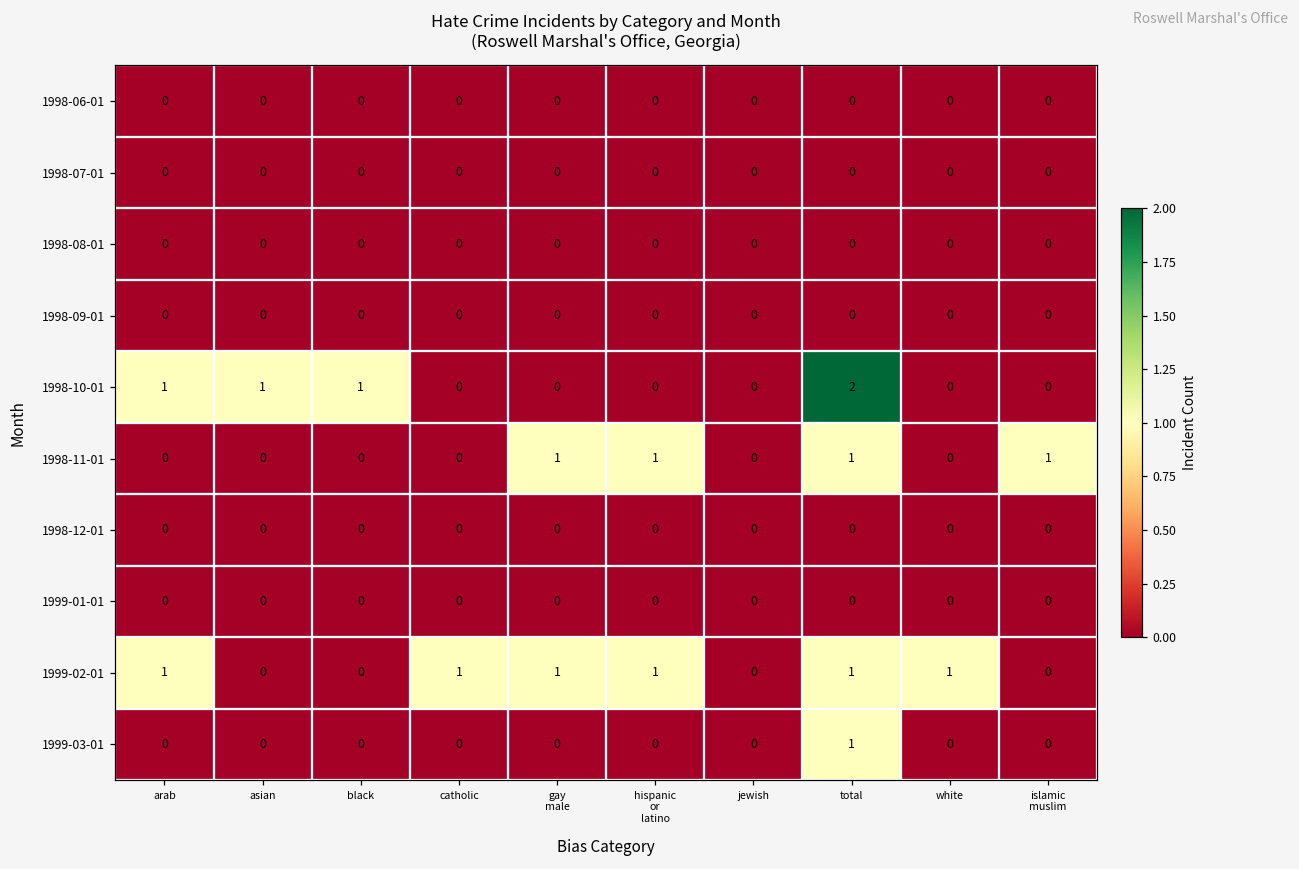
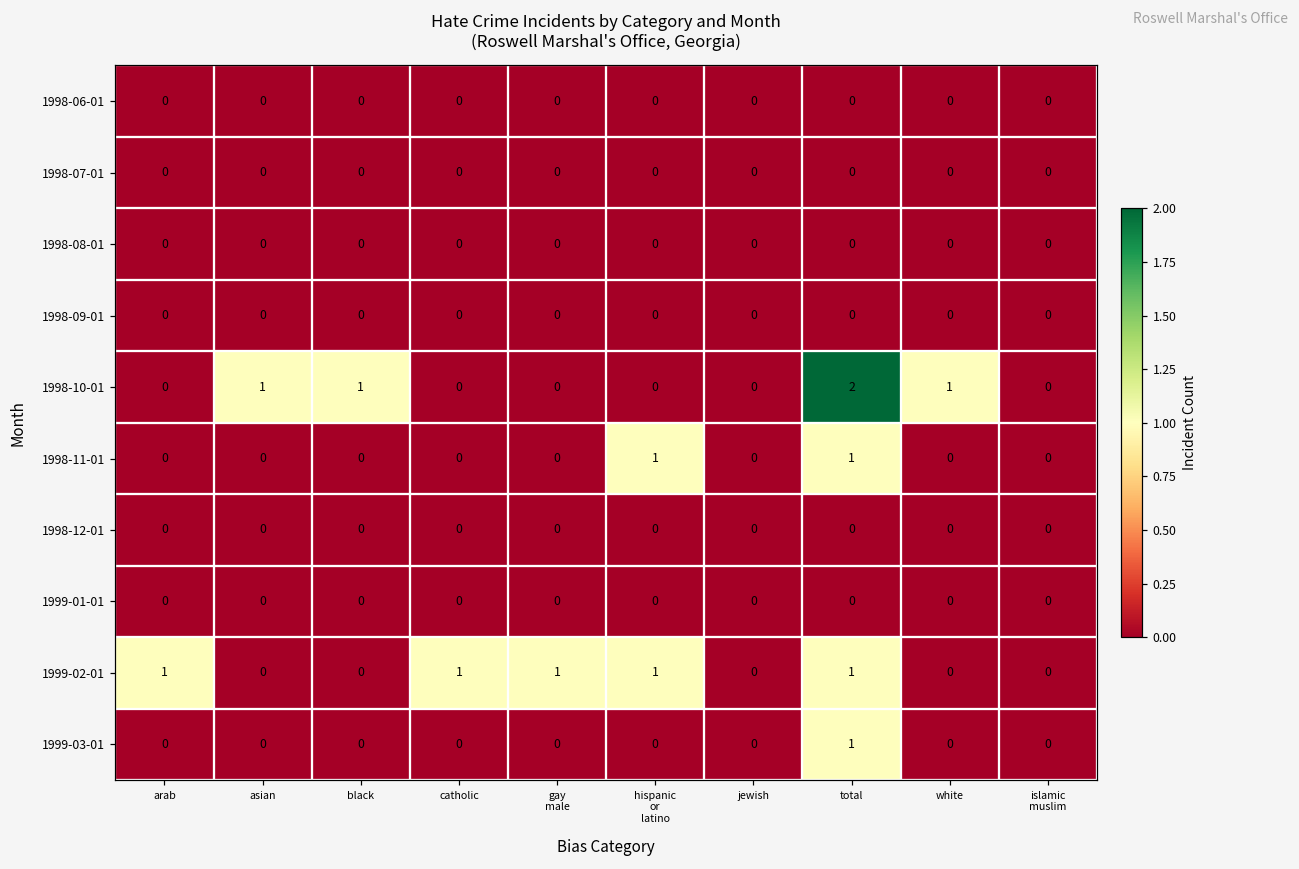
  {
    "1998-06-01": {
      "arab": 0,
      "asian": 0,
      "black": 0,
      "catholic": 0,
      "gay male": 0,
      "hispanic or latino": 0,
      "jewish": 0,
      "total": 0,
      "white": 0,
      "islamic muslim": 0
    },
    "1998-07-01": {
      "arab": 0,
      "asian": 0,
      "black": 0,
      "catholic": 0,
      "gay male": 0,
      "hispanic or latino": 0,
      "jewish": 0,
      "total": 0,
      "white": 0,
      "islamic muslim": 0
    },
    "1998-08-01": {
      "arab": 0,
      "asian": 0,
      "black": 0,
      "catholic": 0,
      "gay male": 0,
      "hispanic or latino": 0,
      "jewish": 0,
      "total": 0,
      "white": 0,
      "islamic muslim": 0
    },
    "1998-09-01": {
      "arab": 0,
      "asian": 0,
      "black": 0,
      "catholic": 0,
      "gay male": 0,
      "hispanic or latino": 0,
      "jewish": 0,
      "total": 0,
      "white": 0,
      "islamic muslim": 0
    },
    "1998-10-01": {
-     "arab": 1,
+     "arab": 0,
      "asian": 1,
      "black": 1,
      "catholic": 0,
      "gay male": 0,
      "hispanic or latino": 0,
      "jewish": 0,
      "total": 2,
-     "white": 0,
+     "white": 1,
      "islamic muslim": 0
    },
    "1998-11-01": {
      "arab": 0,
      "asian": 0,
      "black": 0,
      "catholic": 0,
-     "gay male": 1,
+     "gay male": 0,
      "hispanic or latino": 1,
      "jewish": 0,
      "total": 1,
      "white": 0,
-     "islamic muslim": 1
+     "islamic muslim": 0
    },
    "1998-12-01": {
      "arab": 0,
      "asian": 0,
      "black": 0,
      "catholic": 0,
      "gay male": 0,
      "hispanic or latino": 0,
      "jewish": 0,
      "total": 0,
      "white": 0,
      "islamic muslim": 0
    },
    "1999-01-01": {
      "arab": 0,
      "asian": 0,
      "black": 0,
      "catholic": 0,
      "gay male": 0,
      "hispanic or latino": 0,
      "jewish": 0,
      "total": 0,
      "white": 0,
      "islamic muslim": 0
    },
    "1999-02-01": {
      "arab": 1,
      "asian": 0,
      "black": 0,
      "catholic": 1,
      "gay male": 1,
      "hispanic or latino": 1,
      "jewish": 0,
      "total": 1,
-     "white": 1,
+     "white": 0,
      "islamic muslim": 0
    },
    "1999-03-01": {
      "arab": 0,
      "asian": 0,
      "black": 0,
      "catholic": 0,
      "gay male": 0,
      "hispanic or latino": 0,
      "jewish": 0,
      "total": 1,
      "white": 0,
      "islamic muslim": 0
    }
  }
